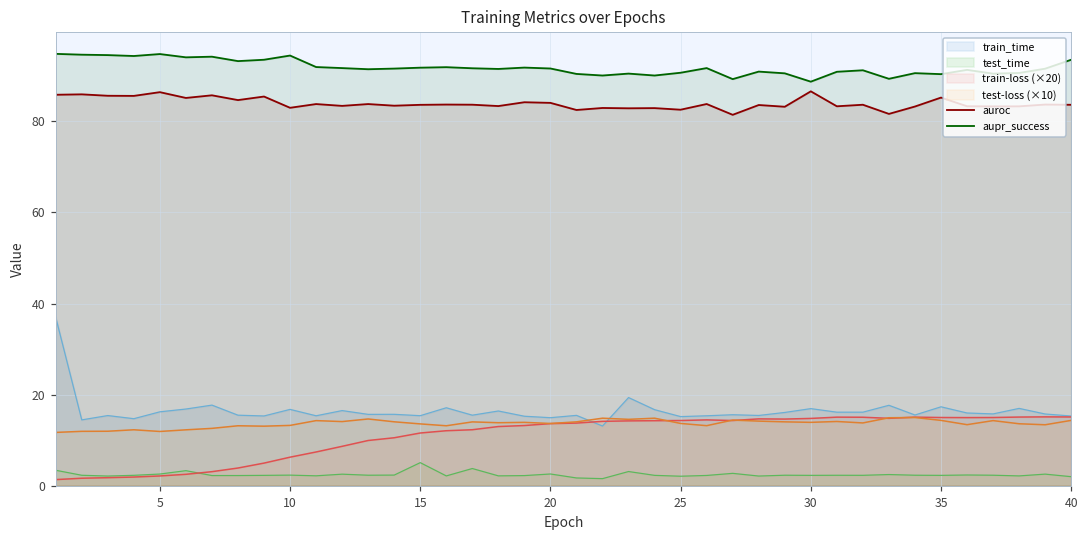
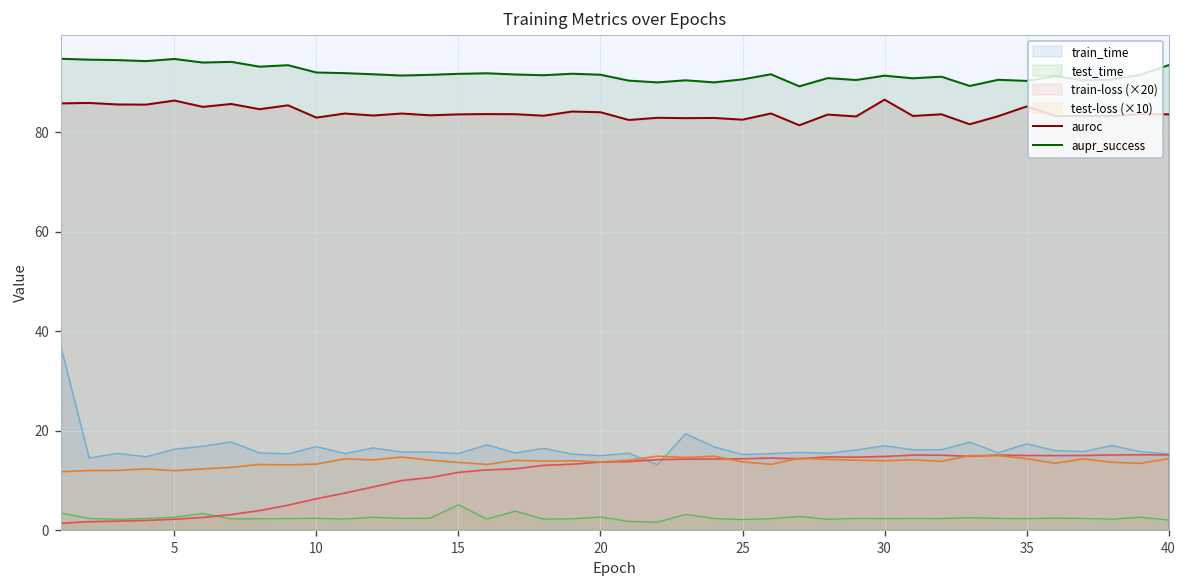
  {
    "auroc": {
      "5": 86,
      "10": 83,
      "15": 84,
      "20": 84,
      "25": 83,
      "30": 87,
      "35": 85,
      "40": 84
    },
    "aupr_success": {
      "5": 95,
-     "10": 94,
+     "10": 92,
      "15": 92,
      "20": 92,
      "25": 91,
-     "30": 89,
+     "30": 91,
      "35": 90,
      "40": 93
    }
  }
